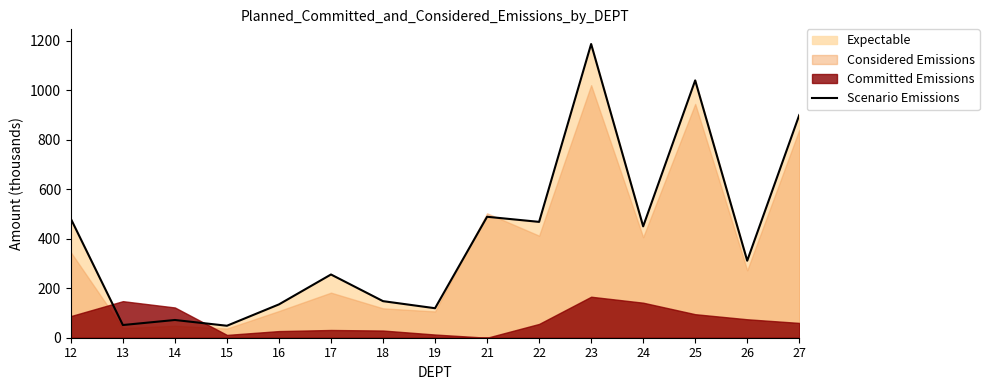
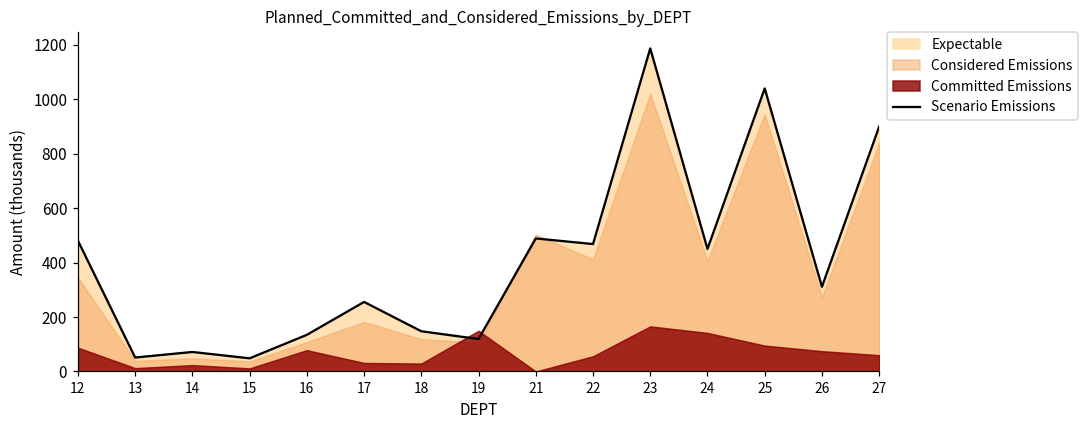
  {
    "Committed Emissions": {
      "12": 90,
-     "13": 150,
-     "14": 120,
+     "13": 10,
+     "14": 20,
      "15": 10,
-     "16": 30,
+     "16": 80,
      "17": 30,
      "18": 30,
-     "19": 10,
+     "19": 150,
      "21": 0,
      "22": 60,
      "23": 170,
      "24": 140,
      "25": 90,
      "26": 70,
      "27": 60
    }
  }
